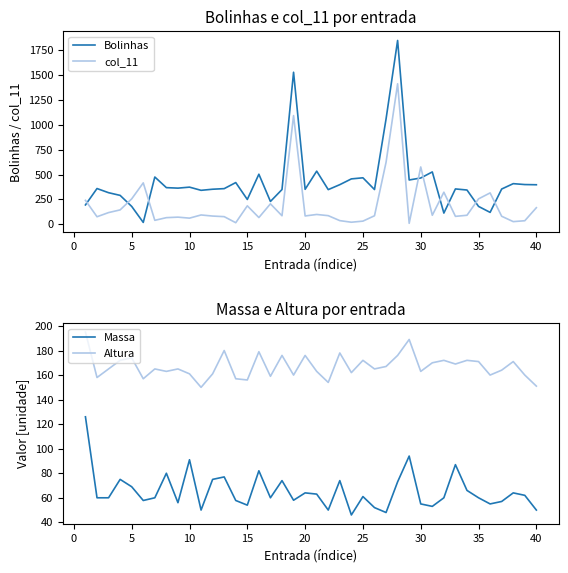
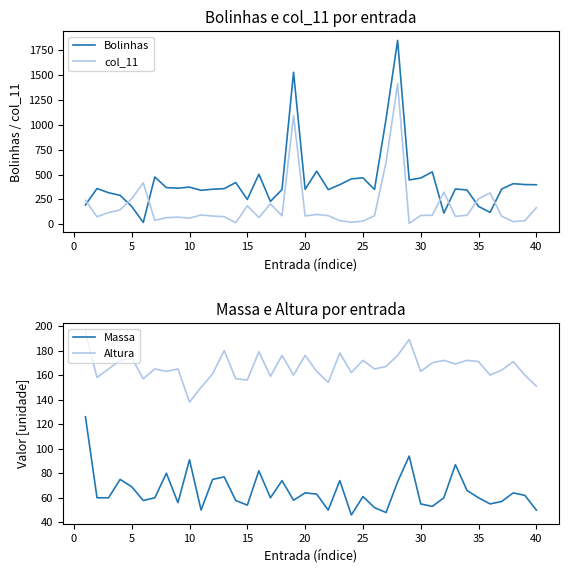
  {
    "Bolinhas e col_11 por entrada": {
      "Bolinhas": {
        "5": 200,
        "10": 400,
        "15": 300,
        "20": 400,
        "25": 500,
        "30": 500,
        "35": 200,
        "40": 400
      },
      "col_11": {
        "5": 300,
        "10": 100,
        "15": 200,
        "20": 100,
        "25": 0,
-       "30": 600,
+       "30": 100,
        "35": 300,
        "40": 200
      }
    },
    "Massa e Altura por entrada": {
      "Massa": {
        "5": 69,
        "10": 91,
        "15": 54,
        "20": 64,
        "25": 61,
        "30": 55,
        "35": 60,
        "40": 50
      },
      "Altura": {
-       "10": 161,
+       "10": 138,
        "15": 156,
        "20": 176,
        "25": 172,
        "30": 163,
        "35": 171,
        "40": 151
      }
    }
  }
